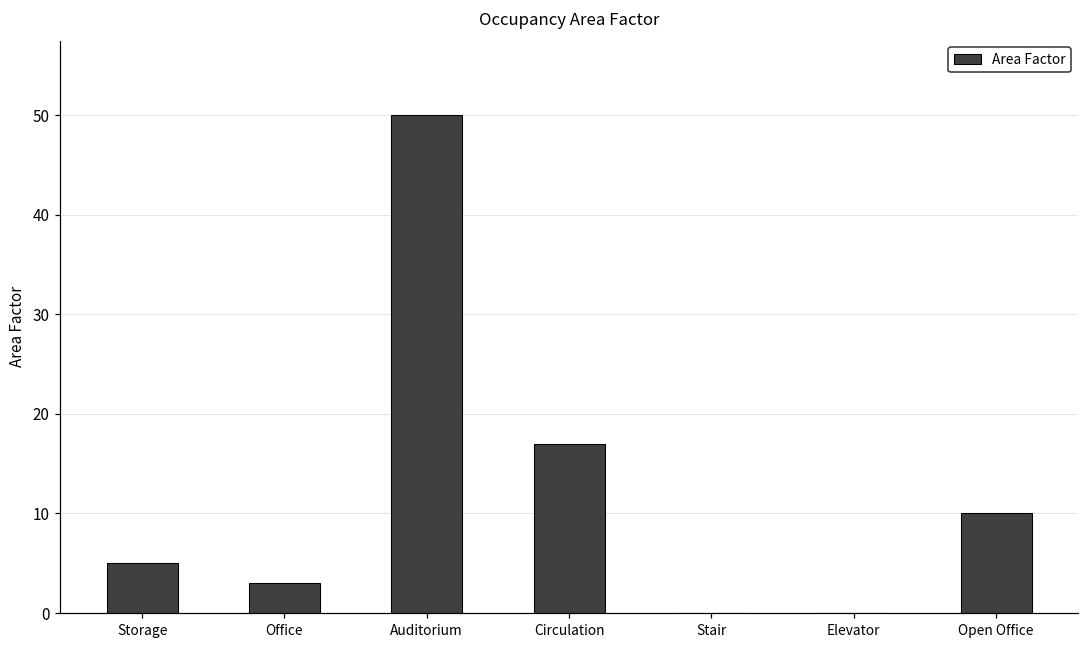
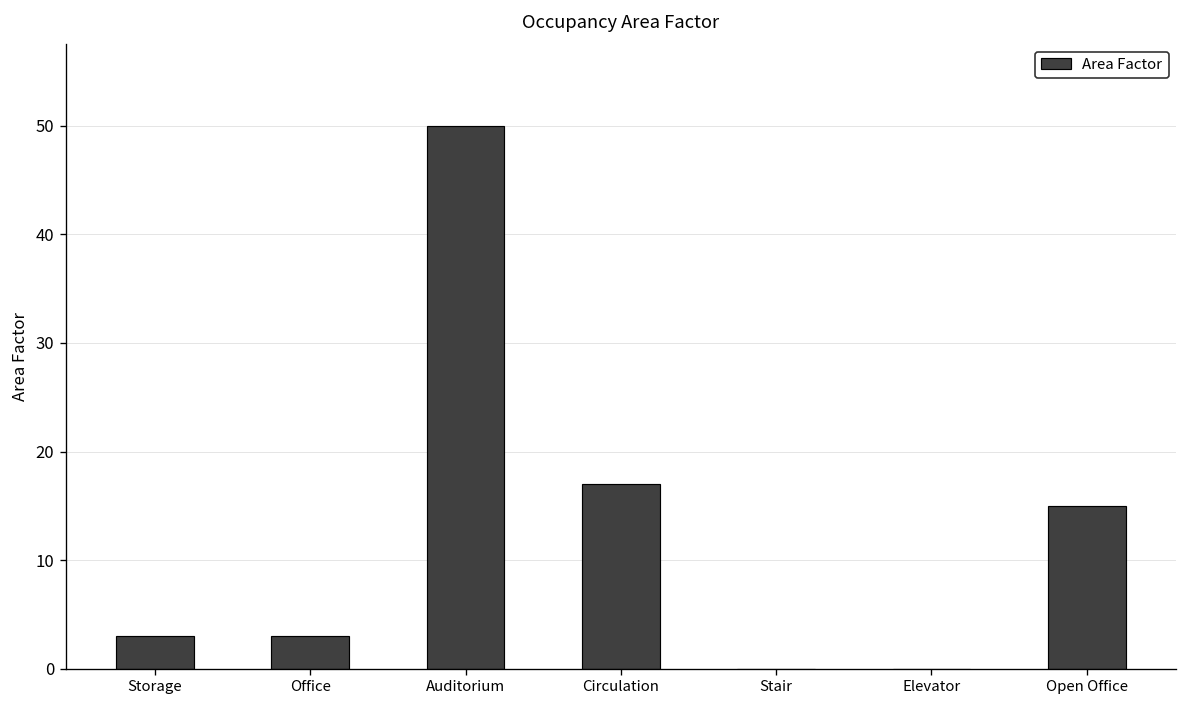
  {
-   "Storage": 5,
+   "Storage": 3,
    "Office": 3,
    "Auditorium": 50,
    "Circulation": 17,
    "Stair": 0,
    "Elevator": 0,
-   "Open Office": 10
+   "Open Office": 15
  }
